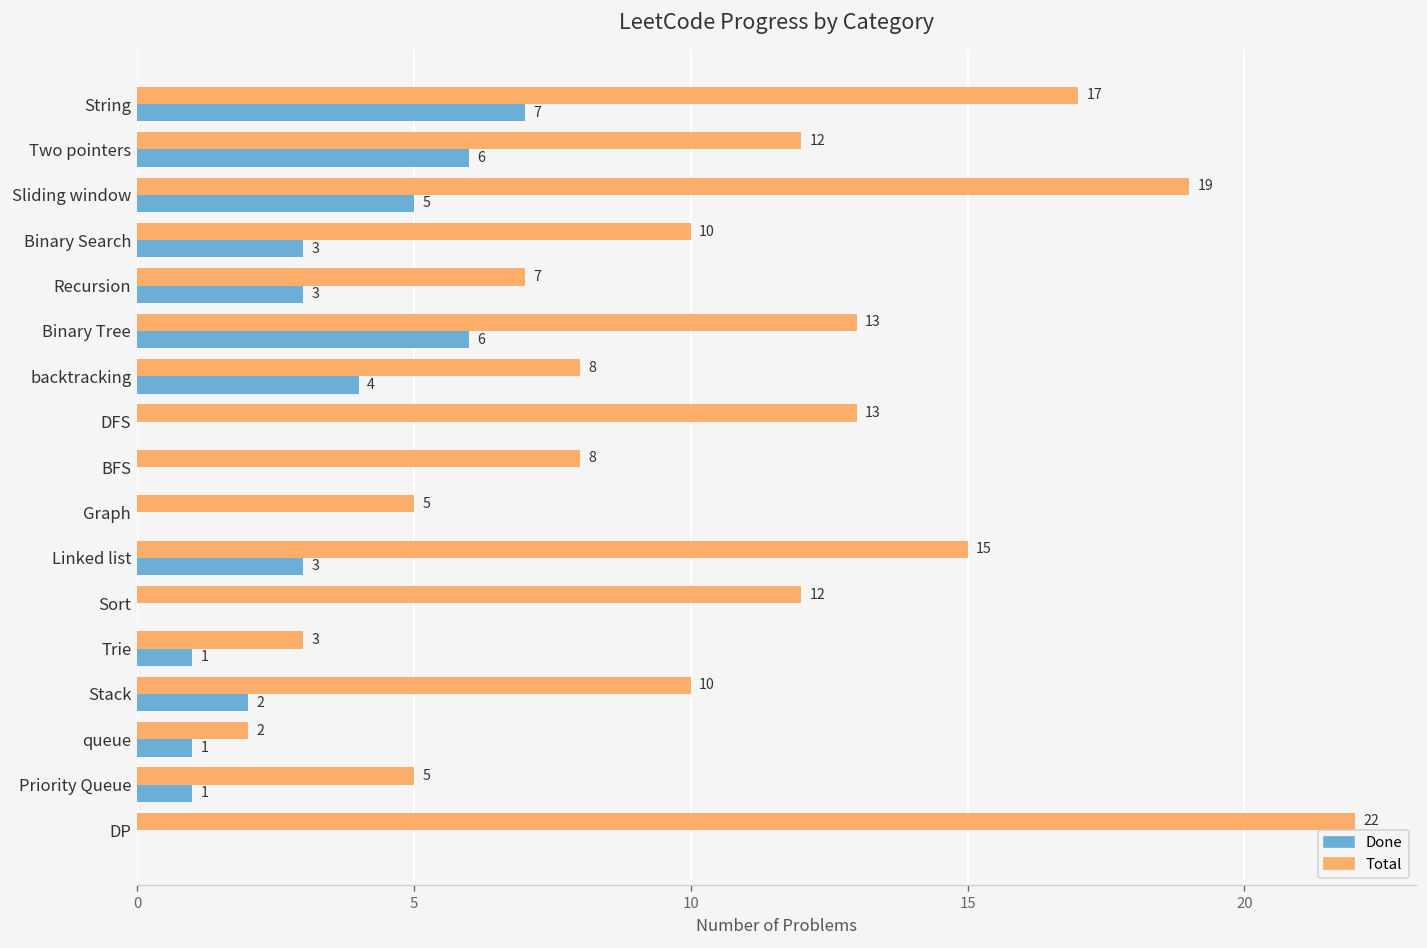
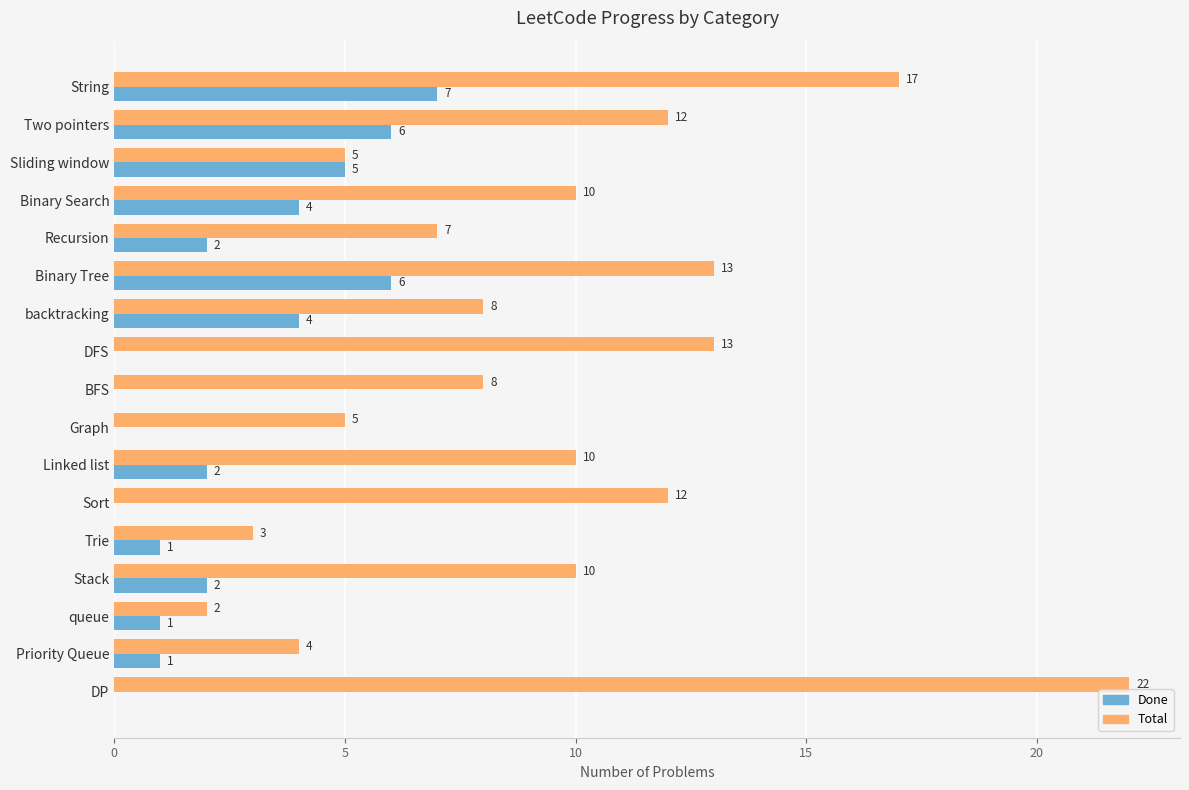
  {
    "Done": {
      "String": 7,
      "Two pointers": 6,
      "Sliding window": 5,
-     "Binary Search": 3,
-     "Recursion": 3,
+     "Binary Search": 4,
+     "Recursion": 2,
      "Binary Tree": 6,
      "backtracking": 4,
-     "Linked list": 3,
+     "Linked list": 2,
      "Trie": 1,
      "Stack": 2,
      "queue": 1,
      "Priority Queue": 1
    },
    "Total": {
      "String": 17,
      "Two pointers": 12,
-     "Sliding window": 19,
+     "Sliding window": 5,
      "Binary Search": 10,
      "Recursion": 7,
      "Binary Tree": 13,
      "backtracking": 8,
      "DFS": 13,
      "BFS": 8,
      "Graph": 5,
-     "Linked list": 15,
+     "Linked list": 10,
      "Sort": 12,
      "Trie": 3,
      "Stack": 10,
      "queue": 2,
-     "Priority Queue": 5
+     "Priority Queue": 4
    }
  }
